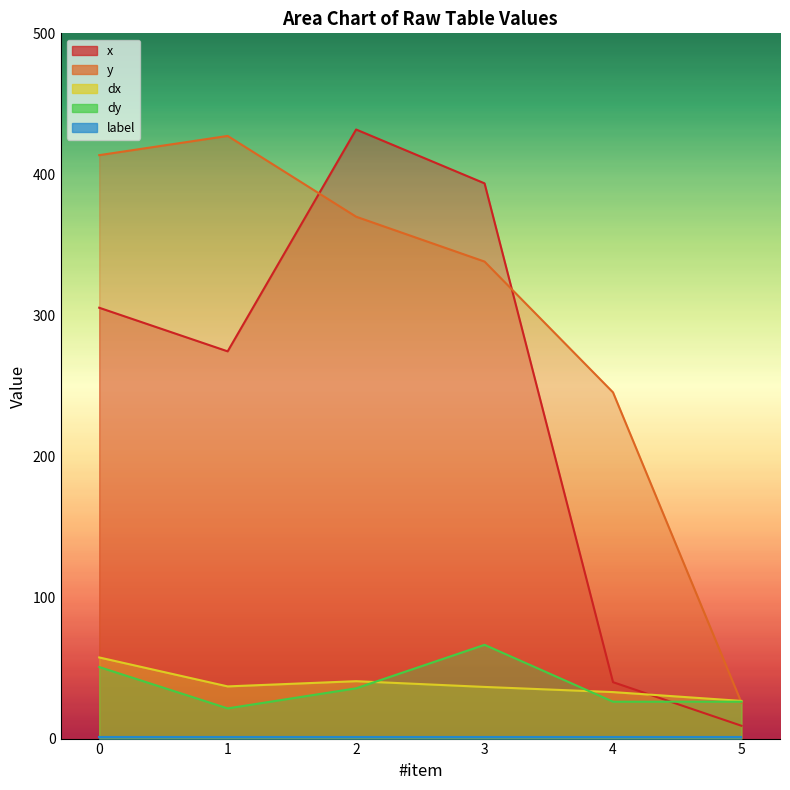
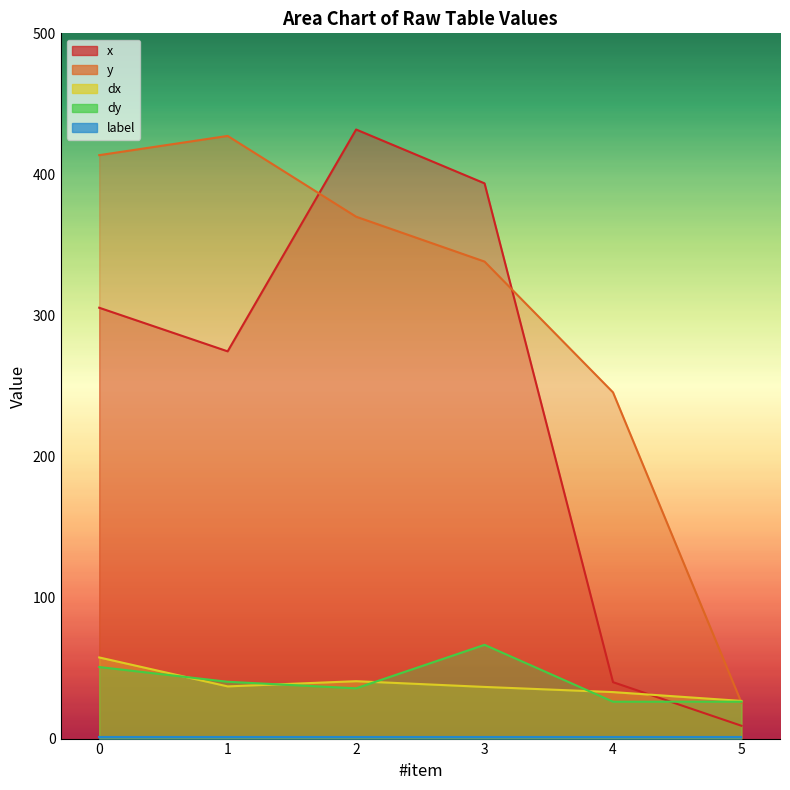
  {
    "dy": {
      "0": 51,
-     "1": 21,
+     "1": 40,
      "2": 36,
      "3": 66,
      "4": 26
    },
    "label": {
      "0": 1,
      "1": 1,
      "2": 1,
      "3": 1,
      "4": 1,
      "5": 1
    }
  }
